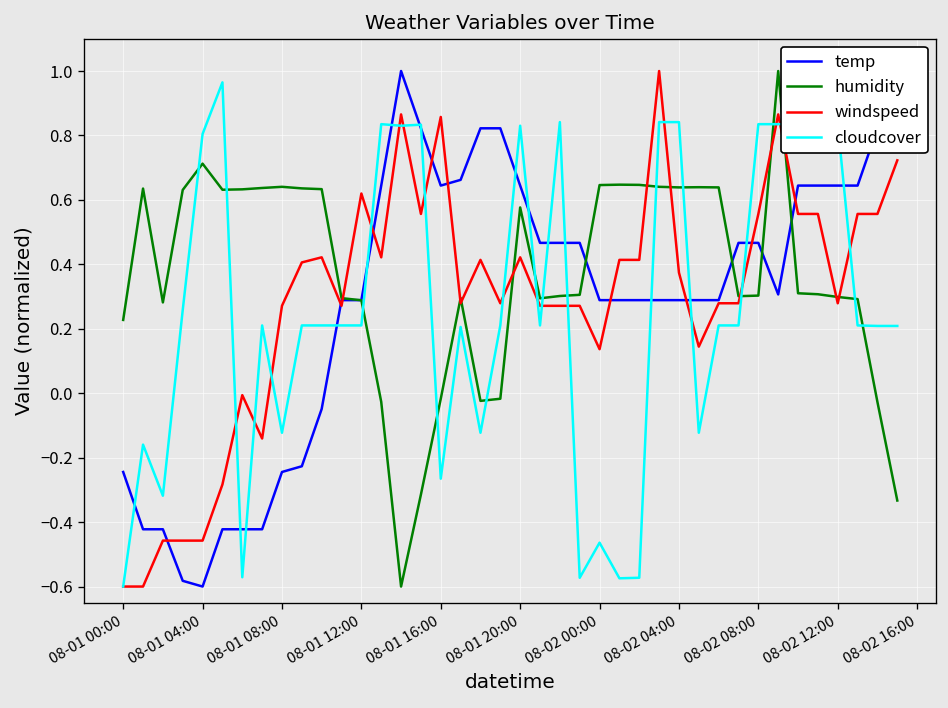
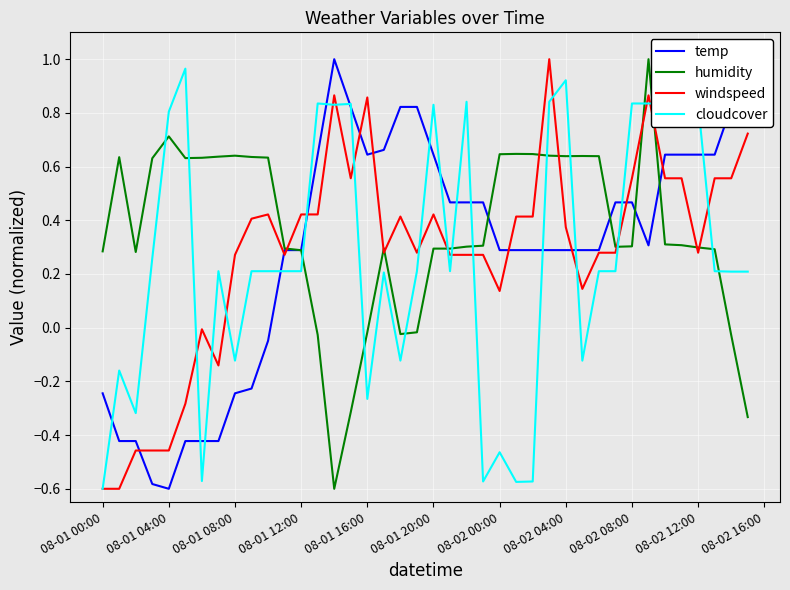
  {
    "temp": {
      "08-01 00:00": -0.24,
      "08-01 04:00": -0.60,
      "08-01 08:00": -0.24,
      "08-01 16:00": 0.64,
      "08-01 20:00": 0.64,
      "08-02 00:00": 0.29,
      "08-02 04:00": 0.29,
      "08-02 08:00": 0.47,
      "08-02 12:00": 0.64
    },
    "humidity": {
-     "08-01 00:00": 0.23,
+     "08-01 00:00": 0.28,
      "08-01 04:00": 0.71,
      "08-01 08:00": 0.64,
      "08-01 16:00": -0.02,
-     "08-01 20:00": 0.58,
+     "08-01 20:00": 0.29,
      "08-02 00:00": 0.65,
      "08-02 04:00": 0.64,
      "08-02 08:00": 0.30,
      "08-02 12:00": 0.30
    },
    "windspeed": {
      "08-01 04:00": -0.46,
      "08-01 08:00": 0.27,
-     "08-01 12:00": 0.62,
+     "08-01 12:00": 0.42,
      "08-01 16:00": 0.86,
      "08-01 20:00": 0.42,
      "08-02 00:00": 0.14,
      "08-02 04:00": 0.37,
      "08-02 08:00": 0.56,
      "08-02 12:00": 0.28
    },
    "cloudcover": {
      "08-01 04:00": 0.80,
      "08-01 08:00": -0.12,
      "08-01 12:00": 0.21,
      "08-01 16:00": -0.27,
      "08-01 20:00": 0.83,
      "08-02 00:00": -0.46,
-     "08-02 04:00": 0.84,
+     "08-02 04:00": 0.92,
      "08-02 08:00": 0.84
    }
  }
